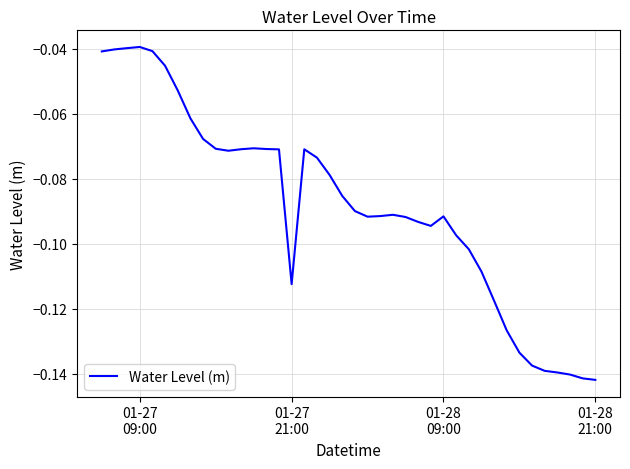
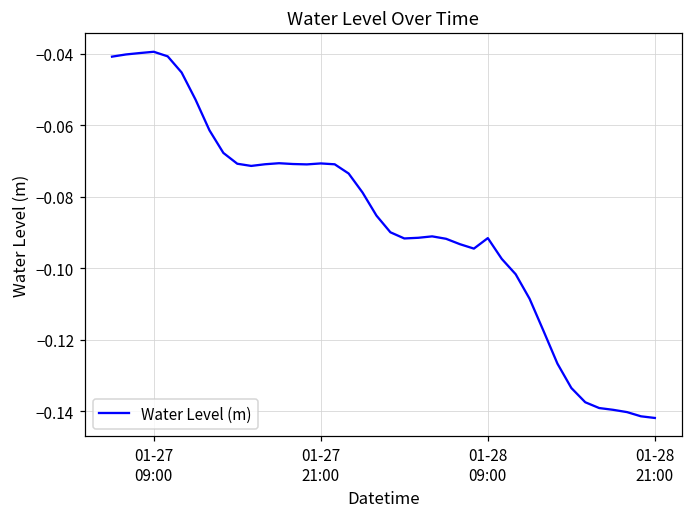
  {
    "01-27 09:00": -0.039,
-   "01-27 21:00": -0.112,
+   "01-27 21:00": -0.071,
    "01-28 09:00": -0.092,
    "01-28 21:00": -0.142
  }
